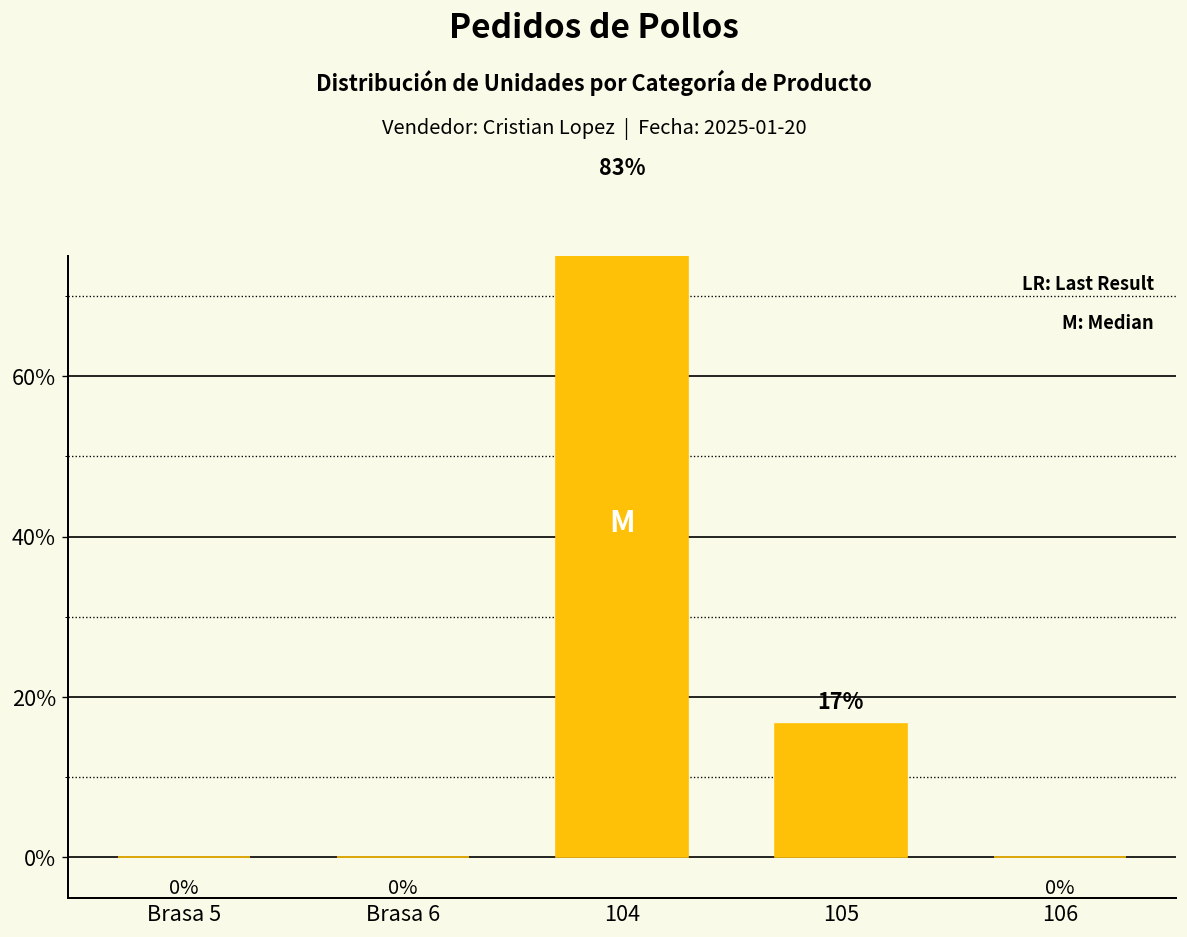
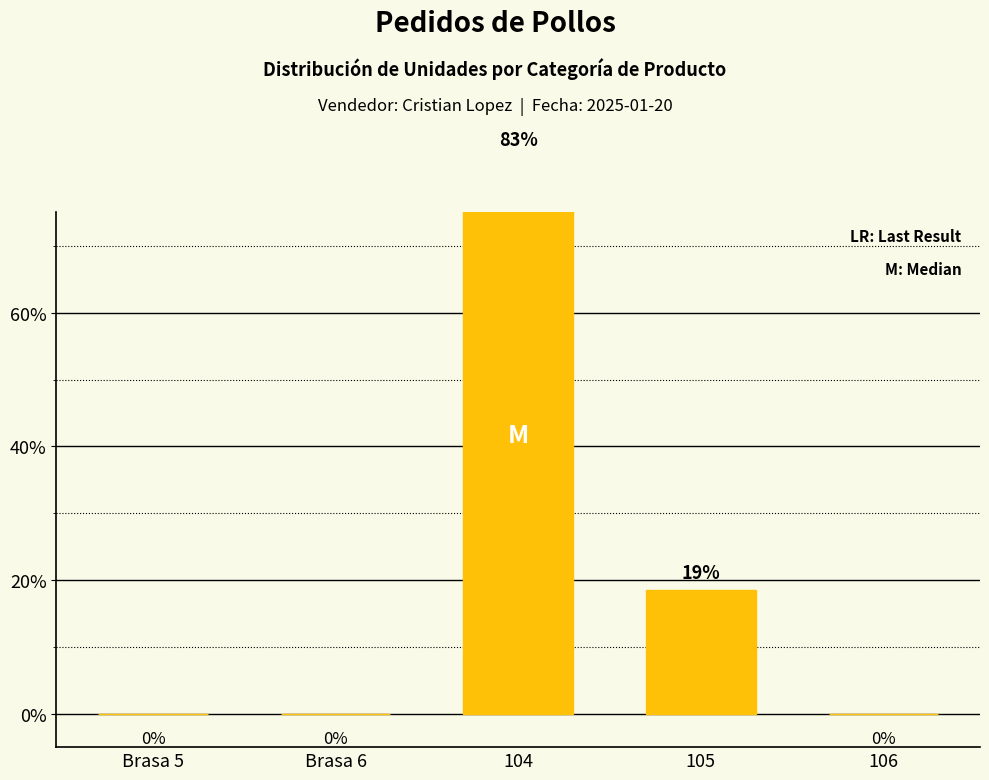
  {
    "Brasa 5": "0%",
    "Brasa 6": "0%",
-   "105": "17%",
+   "105": "19%",
    "106": "0%"
  }
